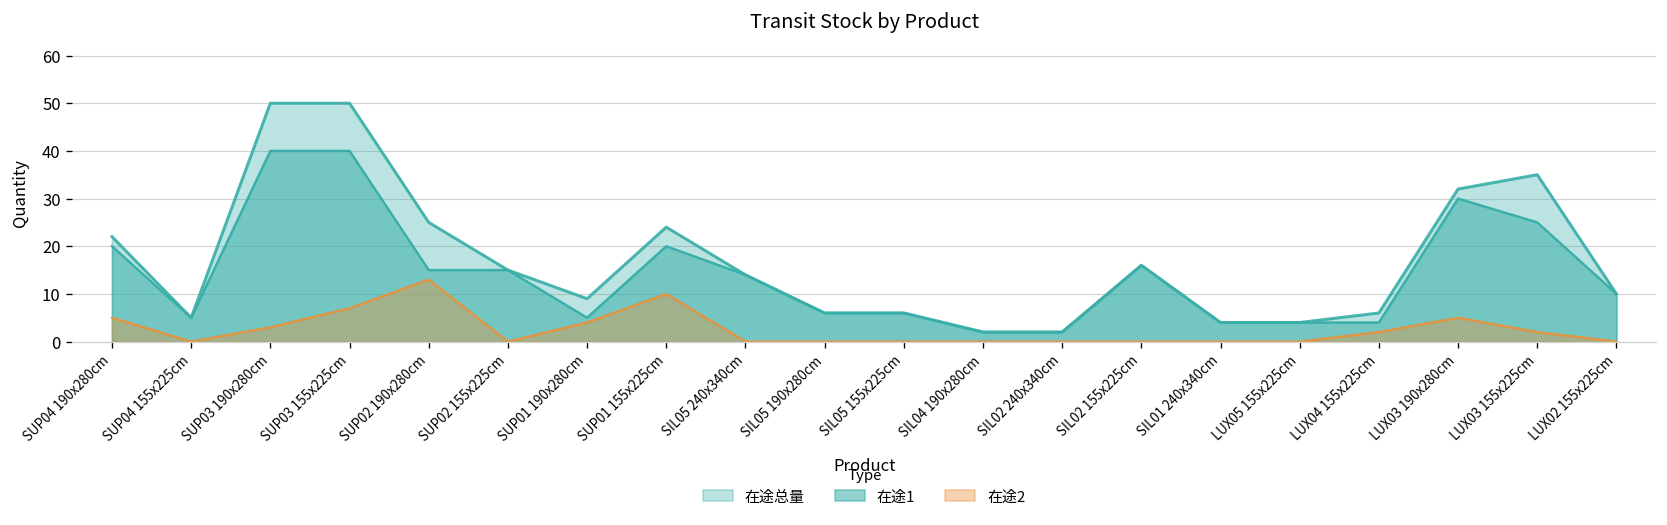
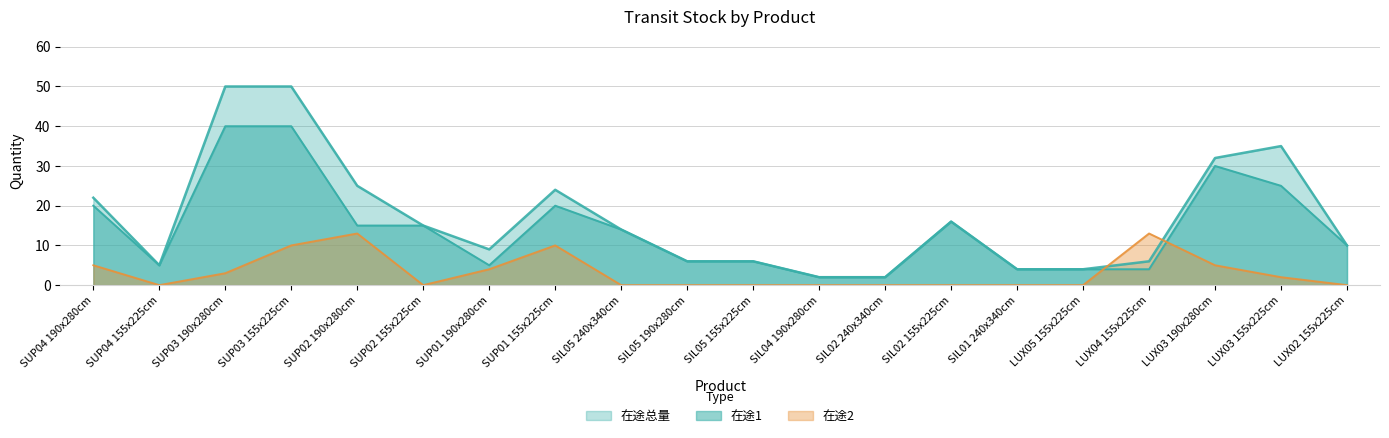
  {
    "在途2": {
      "SUP04 190x280cm": 5,
      "SUP04 155x225cm": 0,
      "SUP03 190x280cm": 3,
-     "SUP03 155x225cm": 7,
+     "SUP03 155x225cm": 10,
      "SUP02 190x280cm": 13,
      "SUP02 155x225cm": 0,
      "SUP01 190x280cm": 4,
      "SUP01 155x225cm": 10,
      "SIL05 240x340cm": 0,
      "SIL05 190x280cm": 0,
      "SIL05 155x225cm": 0,
      "SIL04 190x280cm": 0,
      "SIL02 240x340cm": 0,
      "SIL02 155x225cm": 0,
      "SIL01 240x340cm": 0,
      "LUX05 155x225cm": 0,
-     "LUX04 155x225cm": 2,
+     "LUX04 155x225cm": 13,
      "LUX03 190x280cm": 5,
      "LUX03 155x225cm": 2,
      "LUX02 155x225cm": 0
    }
  }
